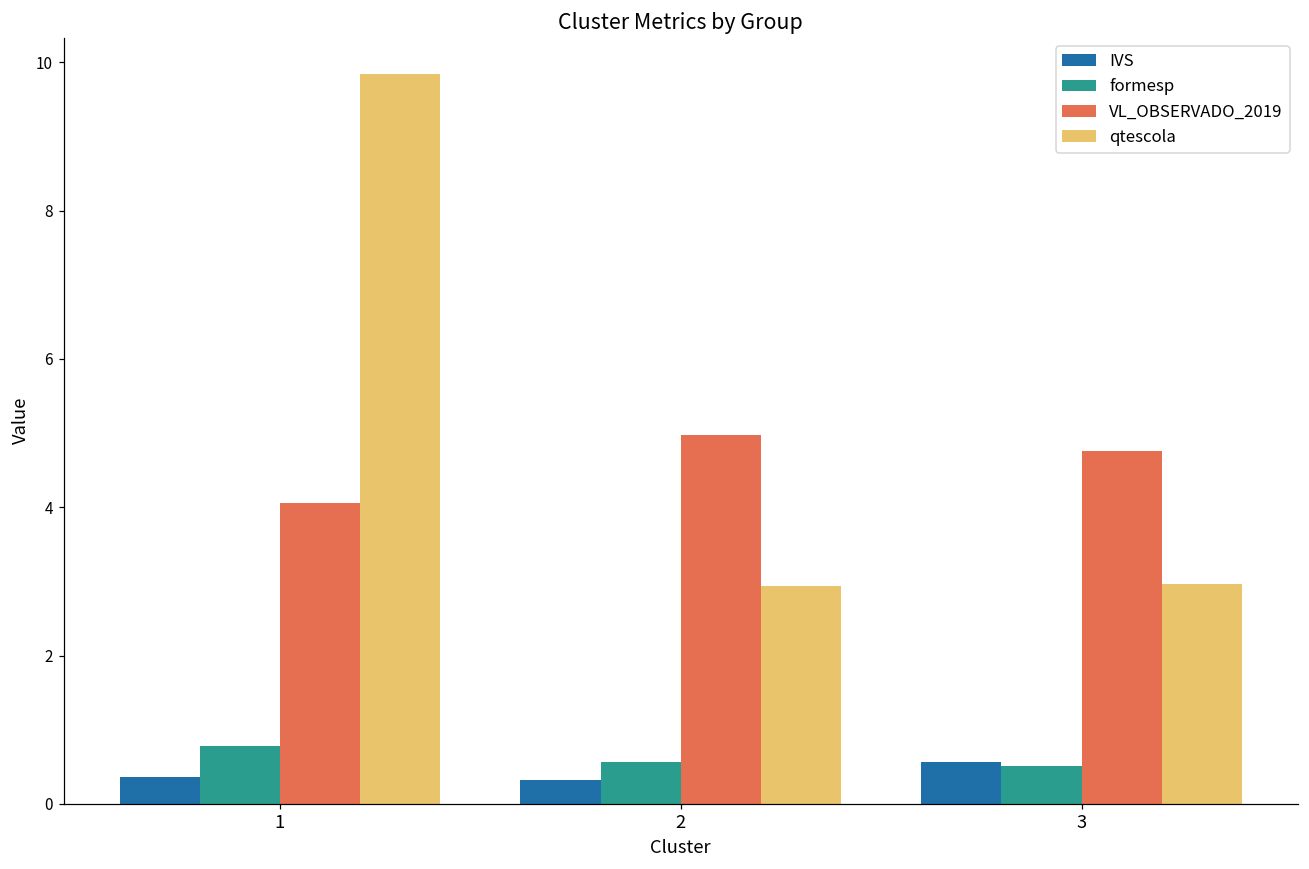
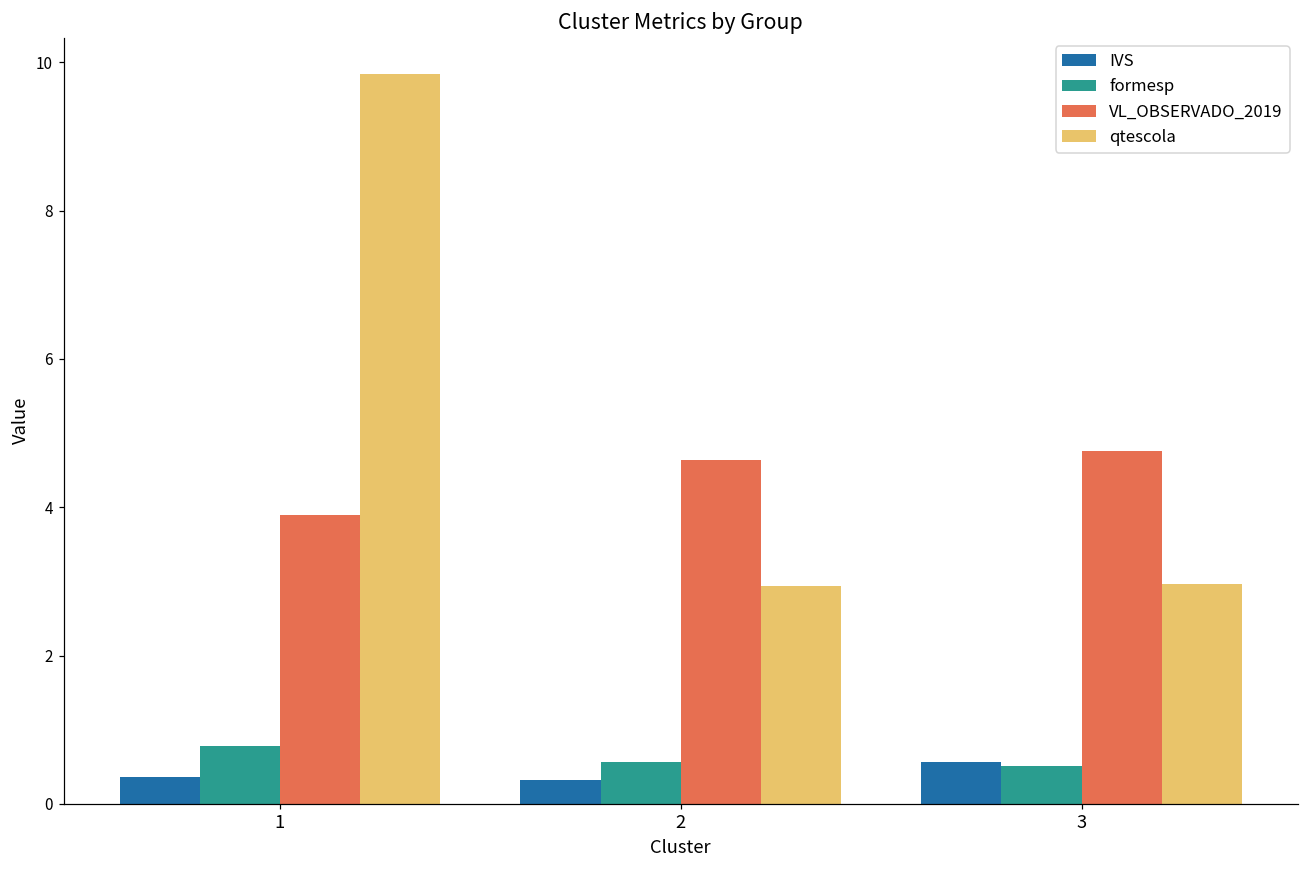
  {
    "VL_OBSERVADO_2019": {
-     "1": 4.1,
-     "2": 5.0,
+     "1": 3.9,
+     "2": 4.6,
      "3": 4.8
    },
    "qtescola": {
      "1": 9.8,
      "2": 2.9,
      "3": 3.0
    }
  }
